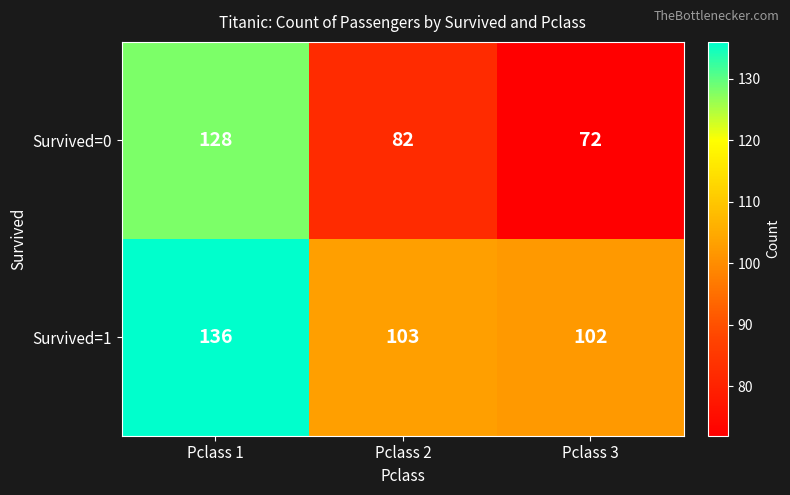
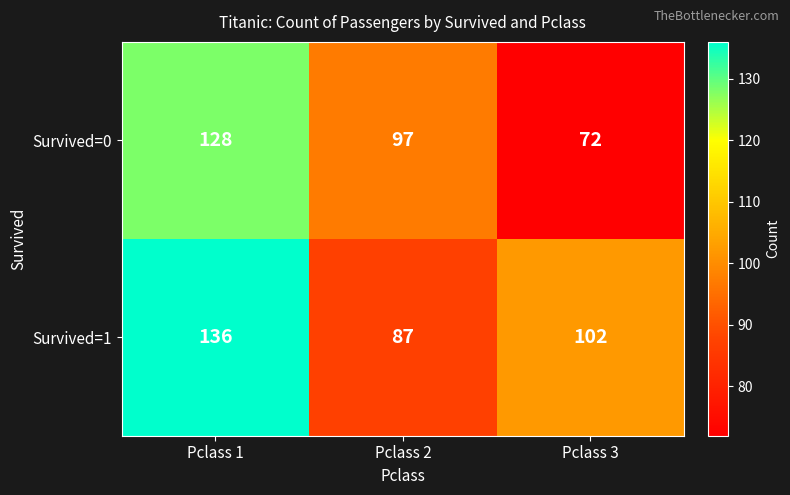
  {
    "Survived=0": {
      "Pclass 1": 128,
-     "Pclass 2": 82,
+     "Pclass 2": 97,
      "Pclass 3": 72
    },
    "Survived=1": {
      "Pclass 1": 136,
-     "Pclass 2": 103,
+     "Pclass 2": 87,
      "Pclass 3": 102
    }
  }
